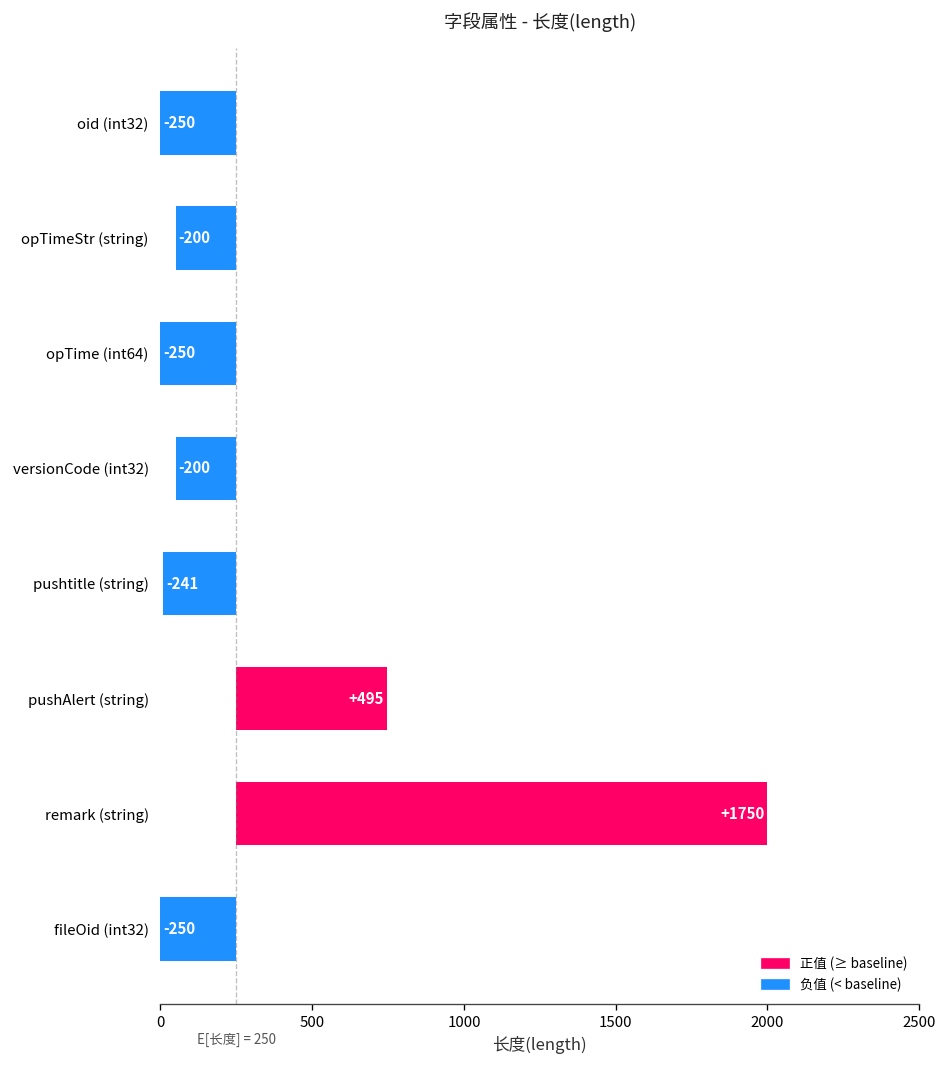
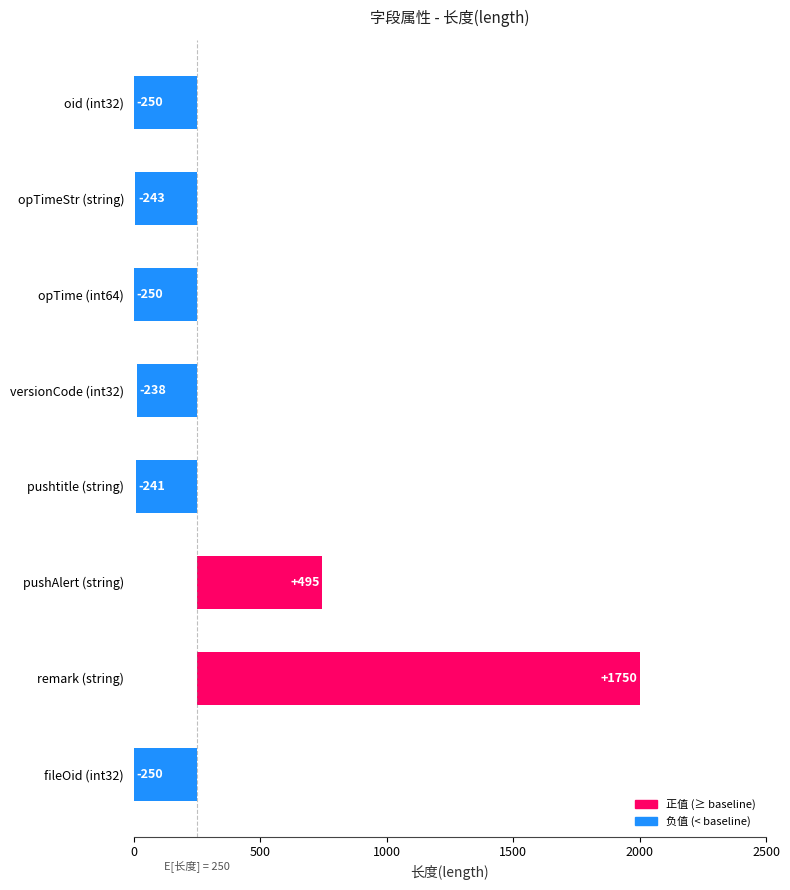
  {
    "oid (int32)": "-250",
-   "opTimeStr (string)": "-200",
+   "opTimeStr (string)": "-243",
    "opTime (int64)": "-250",
-   "versionCode (int32)": "-200",
+   "versionCode (int32)": "-238",
    "pushtitle (string)": "-241",
    "pushAlert (string)": "+495",
    "remark (string)": "+1750",
    "fileOid (int32)": "-250"
  }
